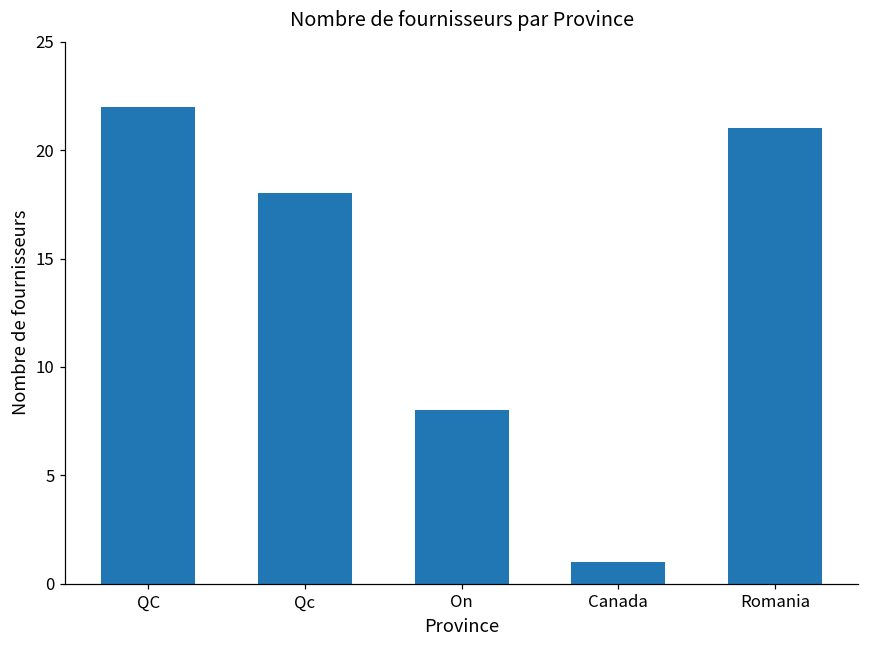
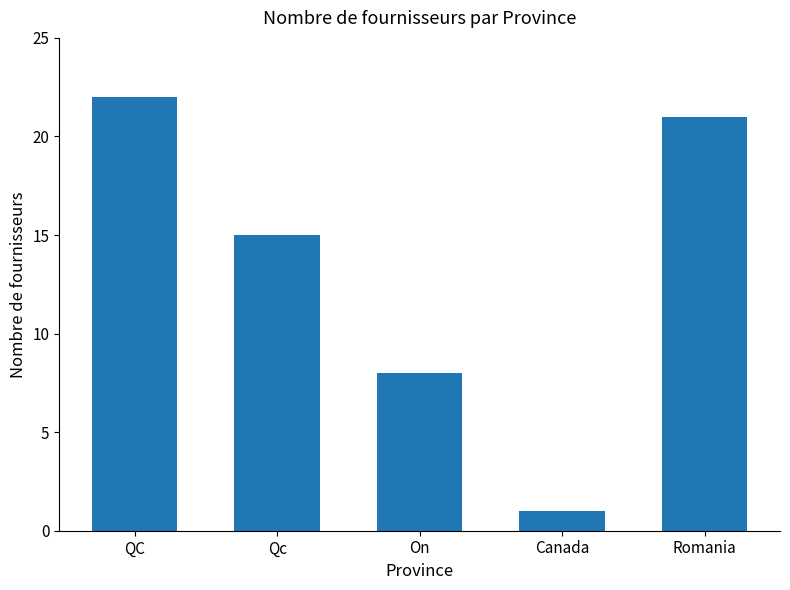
  {
    "QC": 22,
-   "Qc": 18,
+   "Qc": 15,
    "On": 8,
    "Canada": 1,
    "Romania": 21
  }
